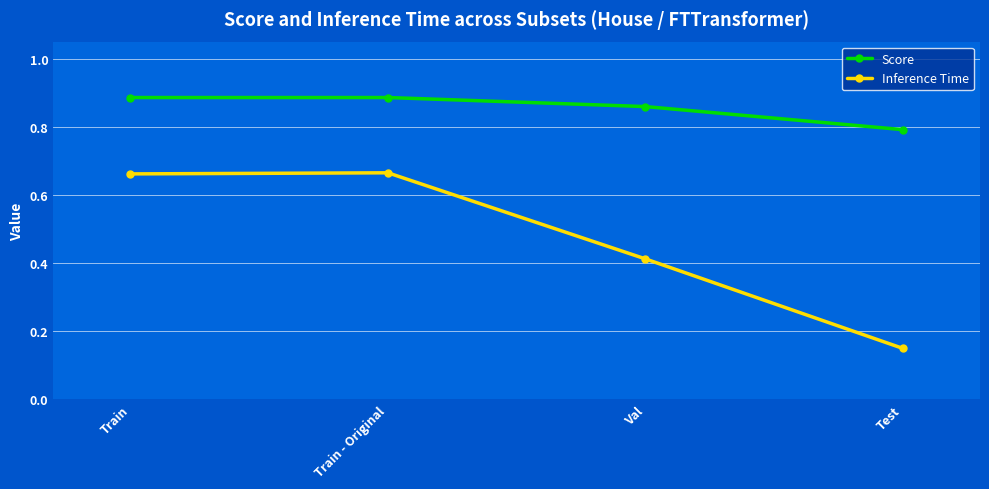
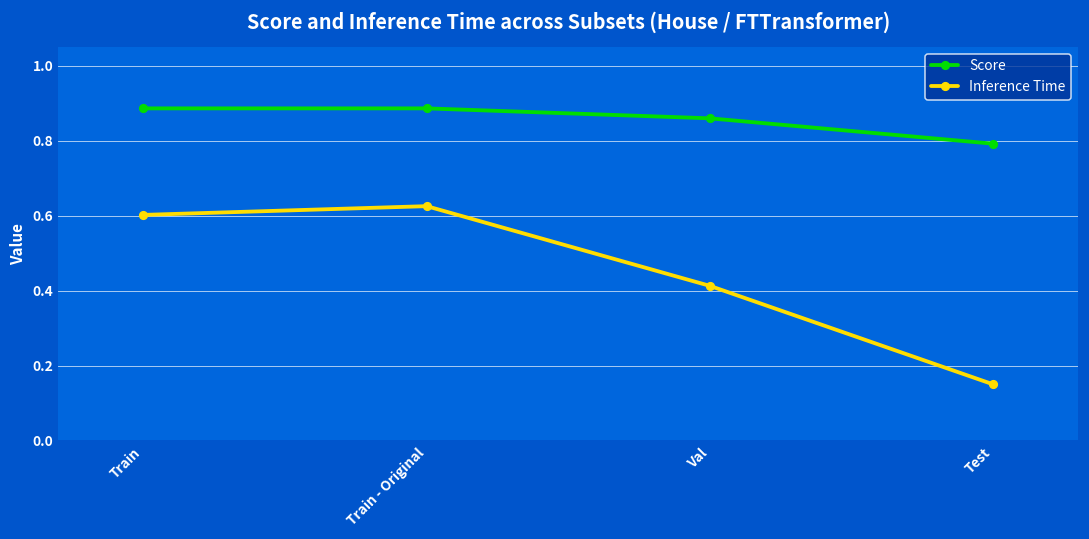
  {
    "Score": {
      "Train": 0.89,
      "Train - Original": 0.89,
      "Val": 0.86,
      "Test": 0.79
    },
    "Inference Time": {
-     "Train": 0.66,
-     "Train - Original": 0.67,
+     "Train": 0.60,
+     "Train - Original": 0.63,
      "Val": 0.41,
      "Test": 0.15
    }
  }
